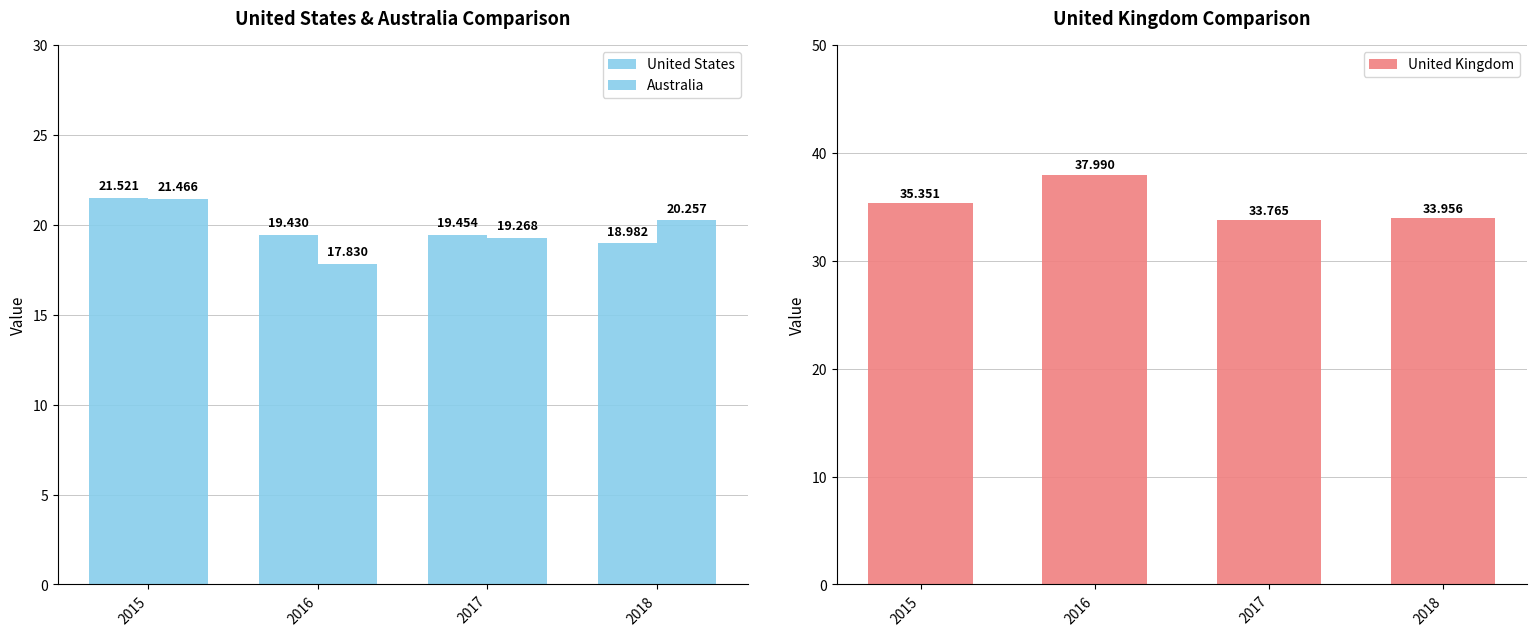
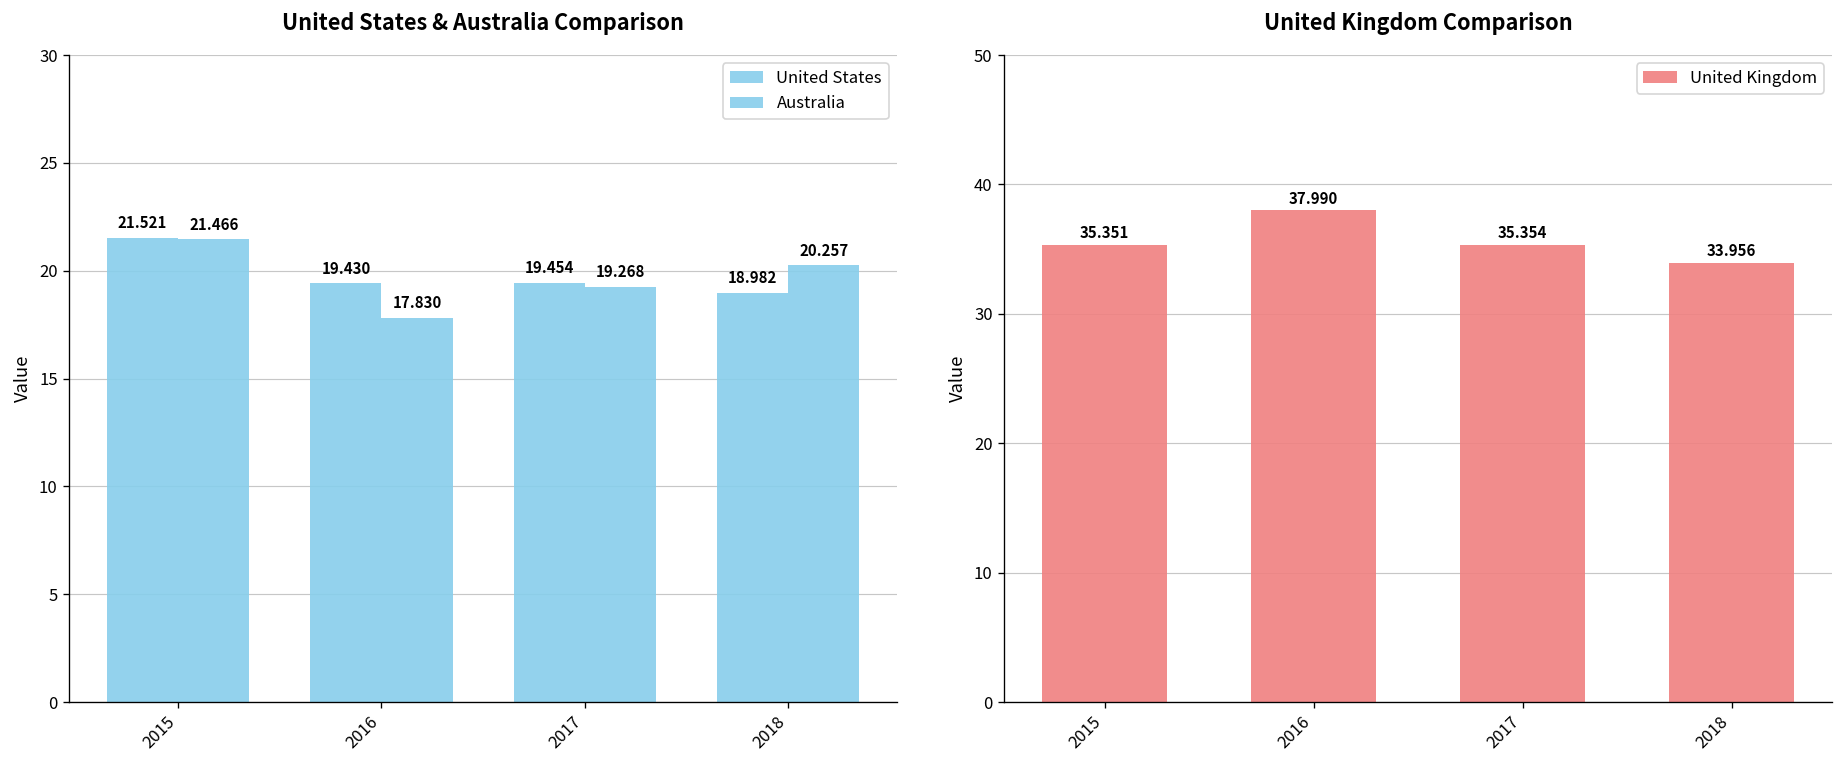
  {
    "United Kingdom Comparison": {
      "2015": 35.351,
      "2016": 37.990,
-     "2017": 33.765,
+     "2017": 35.354,
      "2018": 33.956
    }
  }
